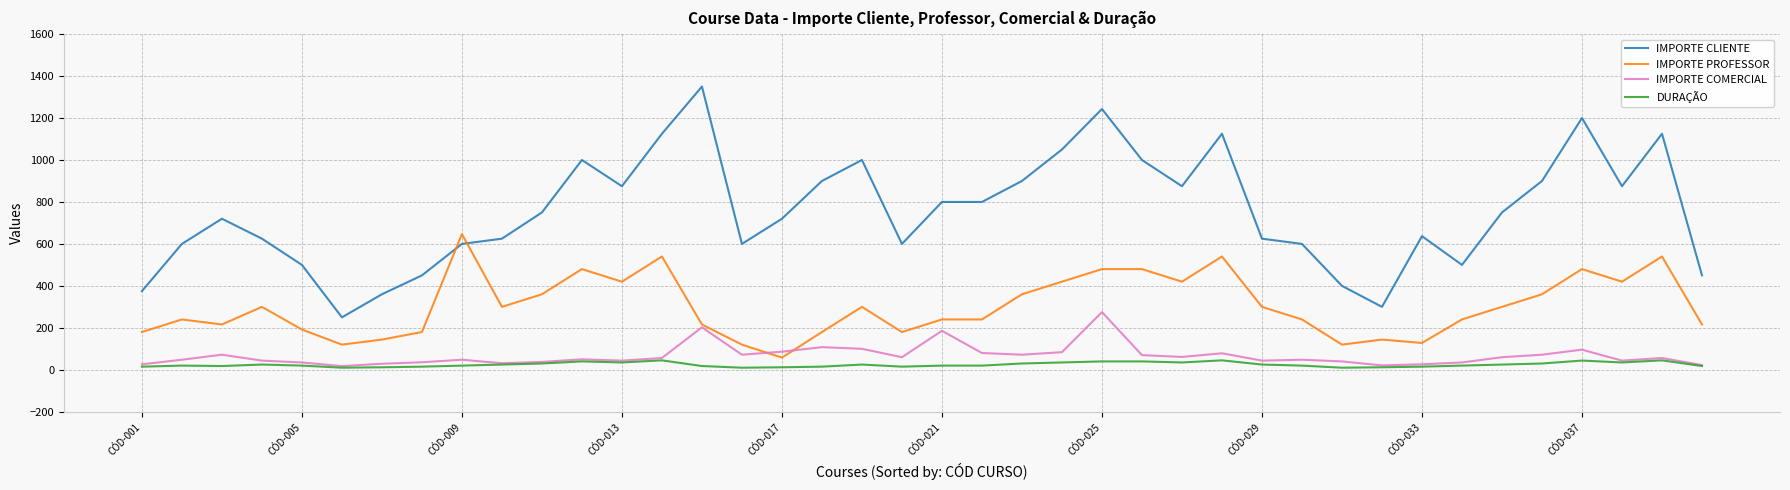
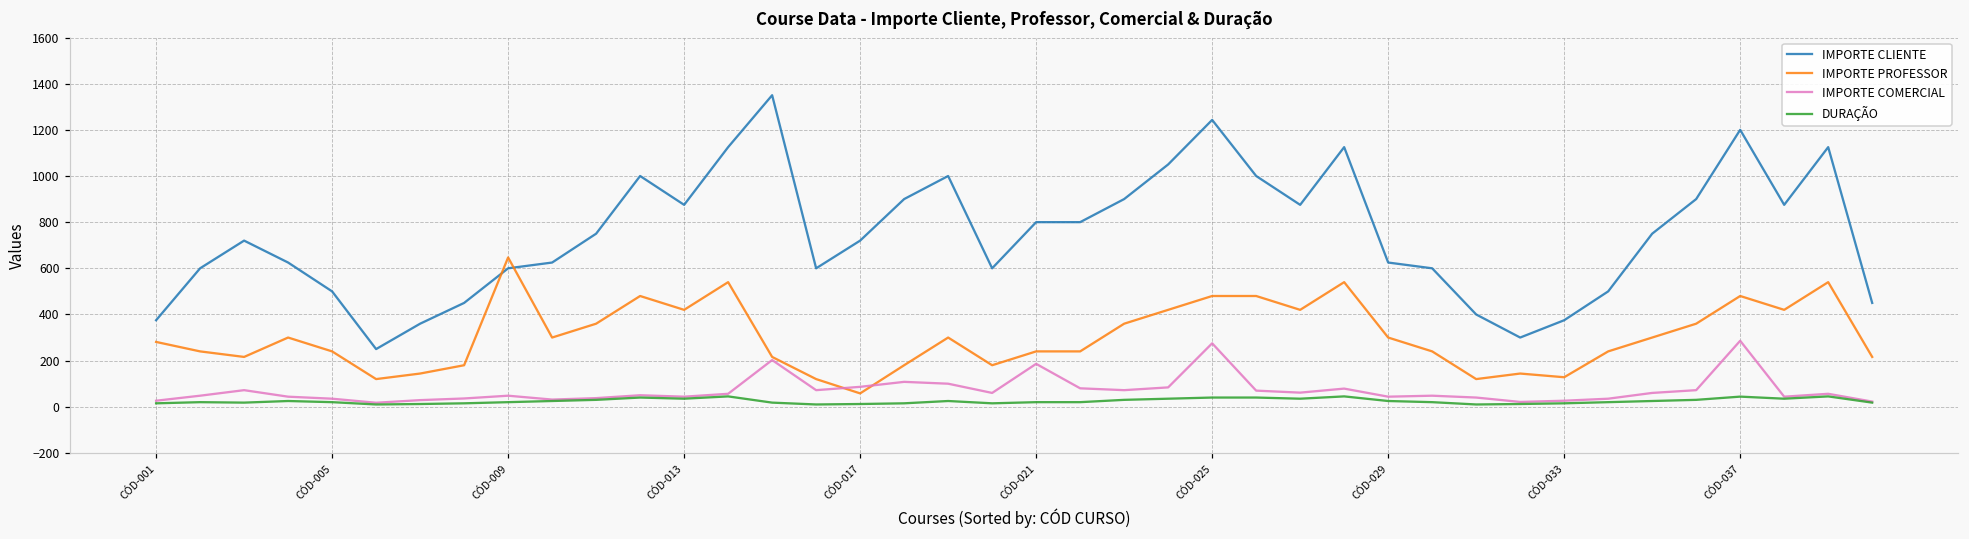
  {
    "IMPORTE CLIENTE": {
      "CÓD-001": 380,
      "CÓD-005": 500,
      "CÓD-009": 600,
      "CÓD-013": 880,
      "CÓD-017": 720,
      "CÓD-021": 800,
      "CÓD-025": 1240,
      "CÓD-029": 630,
-     "CÓD-033": 640,
+     "CÓD-033": 380,
      "CÓD-037": 1200
    },
    "IMPORTE PROFESSOR": {
-     "CÓD-001": 180,
-     "CÓD-005": 190,
+     "CÓD-001": 280,
+     "CÓD-005": 240,
      "CÓD-009": 650,
      "CÓD-013": 420,
      "CÓD-017": 60,
      "CÓD-021": 240,
      "CÓD-025": 480,
      "CÓD-029": 300,
      "CÓD-033": 130,
      "CÓD-037": 480
    },
    "IMPORTE COMERCIAL": {
      "CÓD-005": 40,
      "CÓD-009": 50,
      "CÓD-017": 90,
      "CÓD-021": 190,
      "CÓD-025": 280,
      "CÓD-029": 40,
-     "CÓD-037": 100
+     "CÓD-037": 290
    },
    "DURAÇÃO": {
      "CÓD-005": 20,
      "CÓD-009": 20,
      "CÓD-017": 10,
      "CÓD-021": 20,
      "CÓD-025": 40,
      "CÓD-029": 30,
      "CÓD-037": 40
    }
  }
